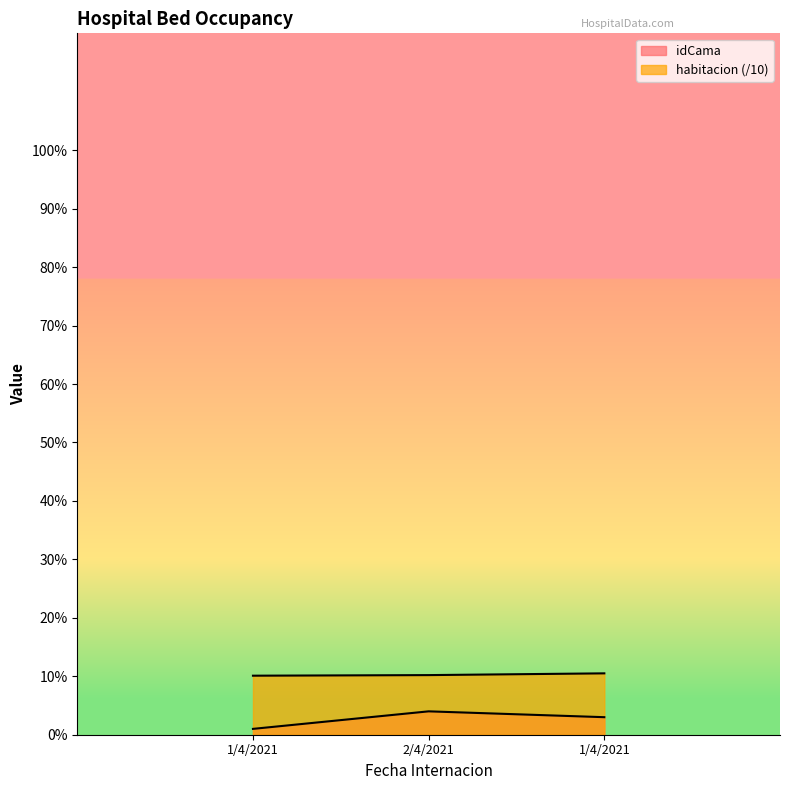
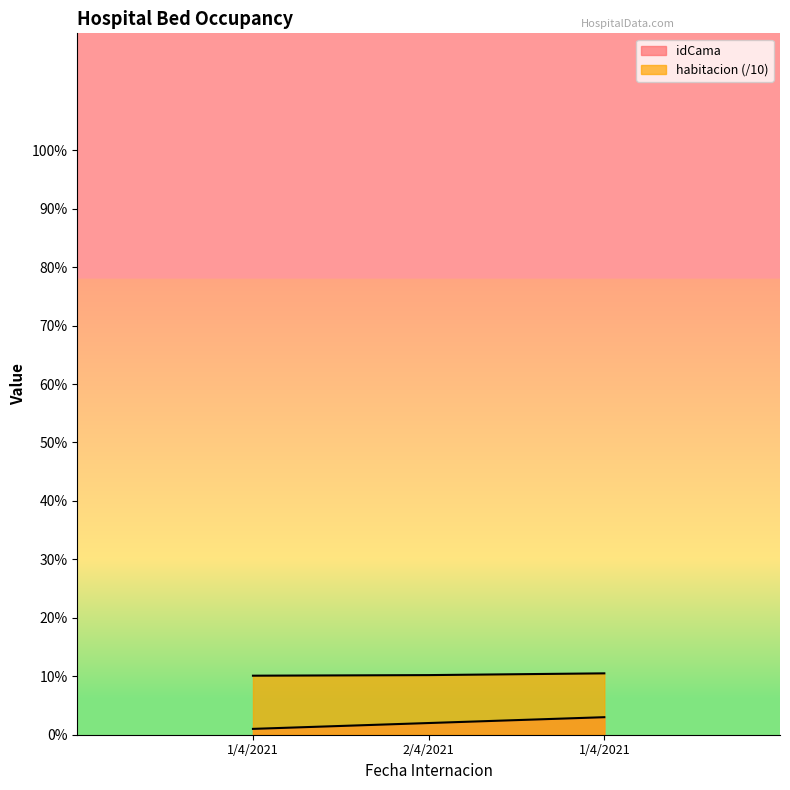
  {
    "idCama": {
-     "2/4/2021": "4%"
+     "2/4/2021": "2%"
    },
    "habitacion (/10)": {
      "2/4/2021": "10%"
    }
  }
